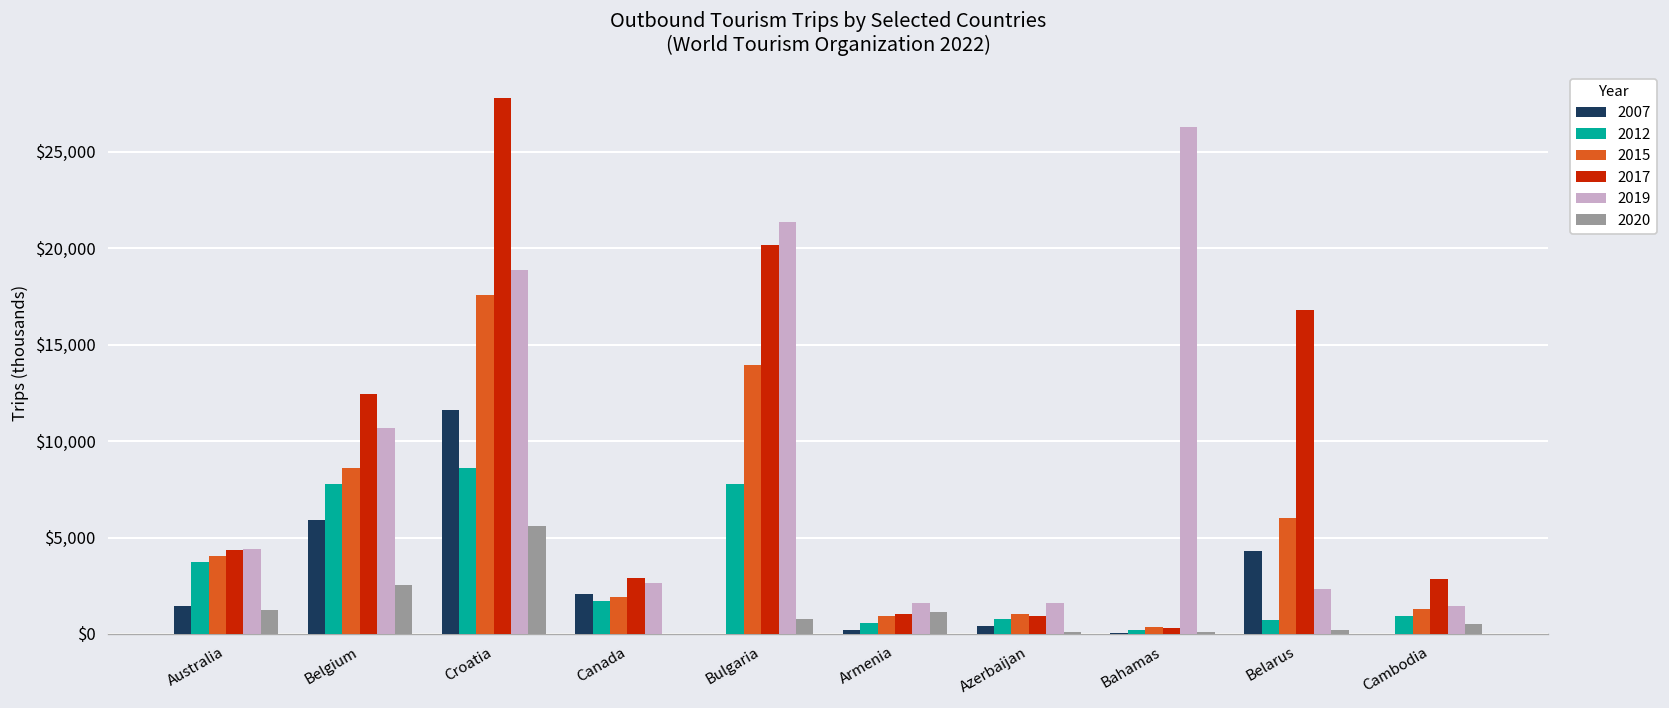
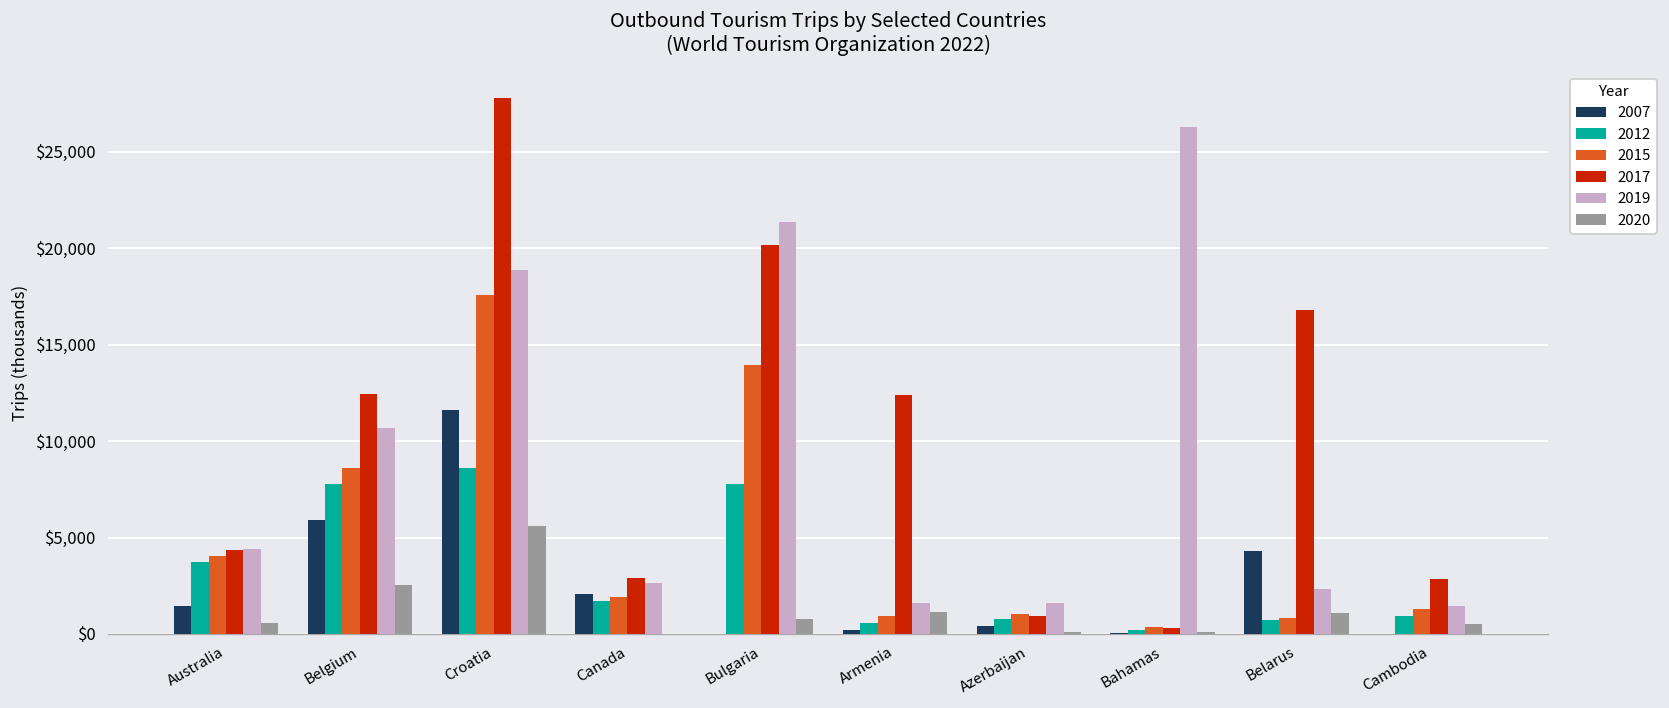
  {
    "2007": {
      "Australia": "$1,400",
      "Belgium": "$5,900",
      "Croatia": "$11,600",
      "Canada": "$2,100",
      "Bulgaria": "$0",
      "Armenia": "$200",
      "Azerbaijan": "$400",
      "Belarus": "$4,300",
      "Cambodia": "$0"
    },
    "2012": {
      "Australia": "$3,700",
      "Belgium": "$7,800",
      "Croatia": "$8,600",
      "Canada": "$1,700",
      "Bulgaria": "$7,800",
      "Armenia": "$600",
      "Azerbaijan": "$800",
      "Bahamas": "$200",
      "Belarus": "$700",
      "Cambodia": "$1,000"
    },
    "2015": {
      "Australia": "$4,000",
      "Belgium": "$8,600",
      "Croatia": "$17,600",
      "Canada": "$1,900",
      "Bulgaria": "$13,900",
      "Armenia": "$900",
      "Azerbaijan": "$1,000",
      "Bahamas": "$400",
-     "Belarus": "$6,000",
+     "Belarus": "$800",
      "Cambodia": "$1,300"
    },
    "2017": {
      "Australia": "$4,300",
      "Belgium": "$12,400",
      "Croatia": "$27,800",
      "Canada": "$2,900",
      "Bulgaria": "$20,200",
-     "Armenia": "$1,000",
+     "Armenia": "$12,400",
      "Azerbaijan": "$900",
      "Bahamas": "$300",
      "Belarus": "$16,800",
      "Cambodia": "$2,900"
    },
    "2019": {
      "Australia": "$4,400",
      "Belgium": "$10,700",
      "Croatia": "$18,900",
      "Canada": "$2,600",
      "Bulgaria": "$21,400",
      "Armenia": "$1,600",
      "Azerbaijan": "$1,600",
      "Bahamas": "$26,300",
      "Belarus": "$2,300",
      "Cambodia": "$1,500"
    },
    "2020": {
-     "Australia": "$1,200",
+     "Australia": "$600",
      "Belgium": "$2,500",
      "Croatia": "$5,600",
      "Canada": "$0",
      "Bulgaria": "$800",
      "Armenia": "$1,200",
-     "Belarus": "$200",
+     "Belarus": "$1,100",
      "Cambodia": "$500"
    }
  }
